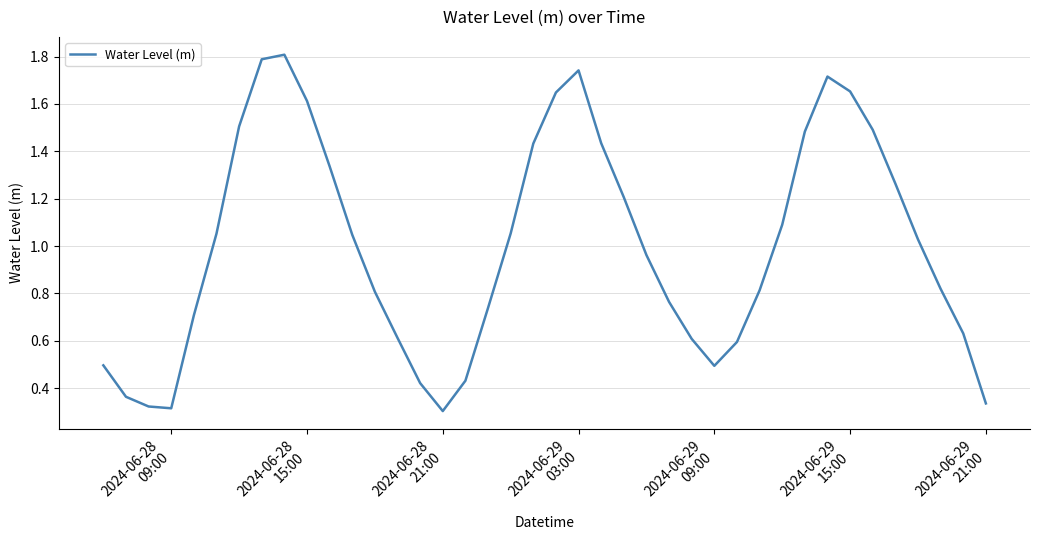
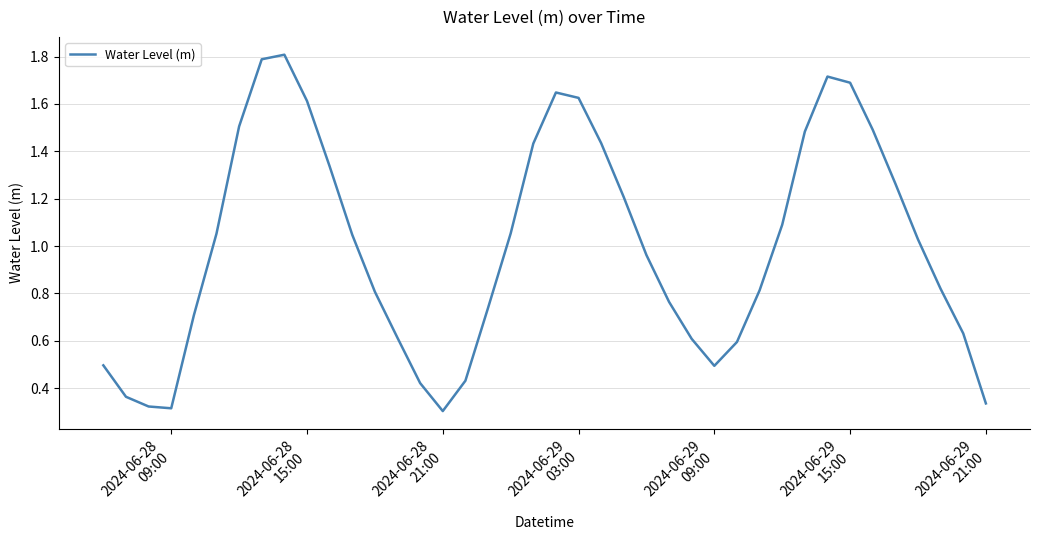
  {
    "2024-06-28 09:00": 0.31,
    "2024-06-28 15:00": 1.61,
    "2024-06-28 21:00": 0.30,
-   "2024-06-29 03:00": 1.74,
+   "2024-06-29 03:00": 1.63,
    "2024-06-29 09:00": 0.49,
-   "2024-06-29 15:00": 1.65,
+   "2024-06-29 15:00": 1.69,
    "2024-06-29 21:00": 0.34
  }
